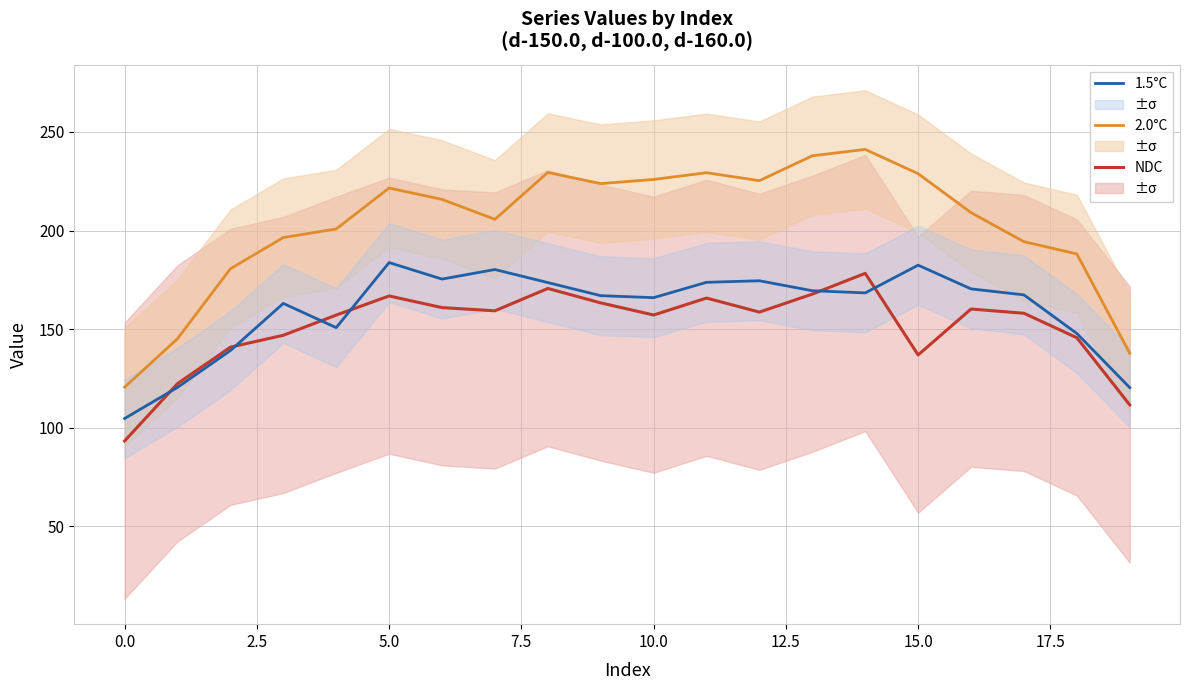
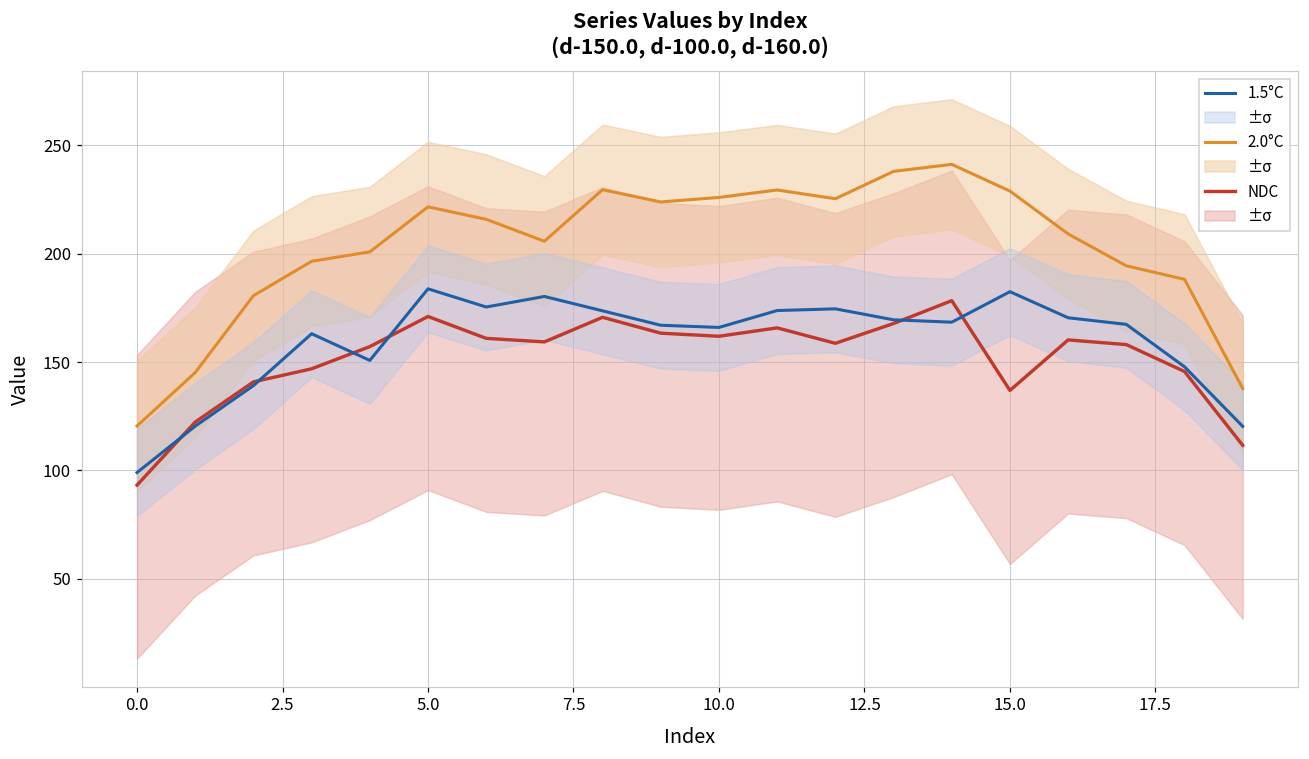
  {
    "NDC": {
      "0.0": 93,
-     "5.0": 167,
-     "10.0": 157,
+     "5.0": 171,
+     "10.0": 162,
      "15.0": 137
    },
    "2.0°C": {
      "0.0": 121,
      "5.0": 222,
      "10.0": 226,
      "15.0": 229
    },
    "1.5°C": {
-     "0.0": 105,
+     "0.0": 99,
      "5.0": 184,
      "10.0": 166,
      "15.0": 182
    }
  }
